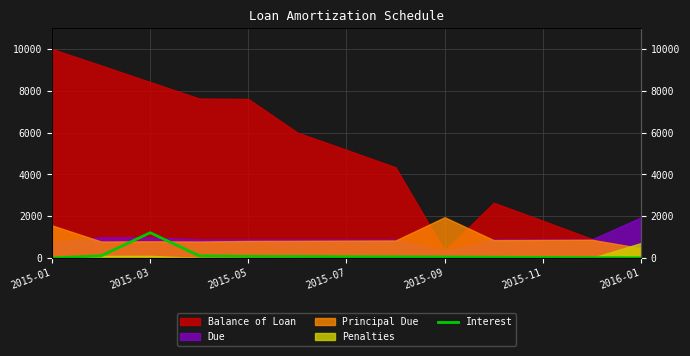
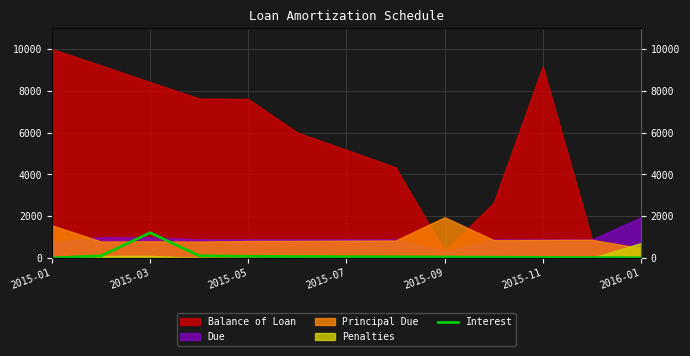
  {
    "Balance of Loan": {
      "2015-01": 10000,
      "2015-03": 8400,
      "2015-05": 7600,
      "2015-07": 5200,
-     "2015-11": 1800
+     "2015-11": 9200
    },
    "Interest": {
      "2015-03": 1200
    },
    "Due": {
      "2015-01": 800,
      "2015-03": 1000,
      "2016-01": 1900
    },
    "Principal Due": {
      "2015-01": 1600,
      "2015-03": 800,
      "2015-09": 1900,
      "2016-01": 500
    },
    "Penalties": {
      "2016-01": 700
    }
  }
